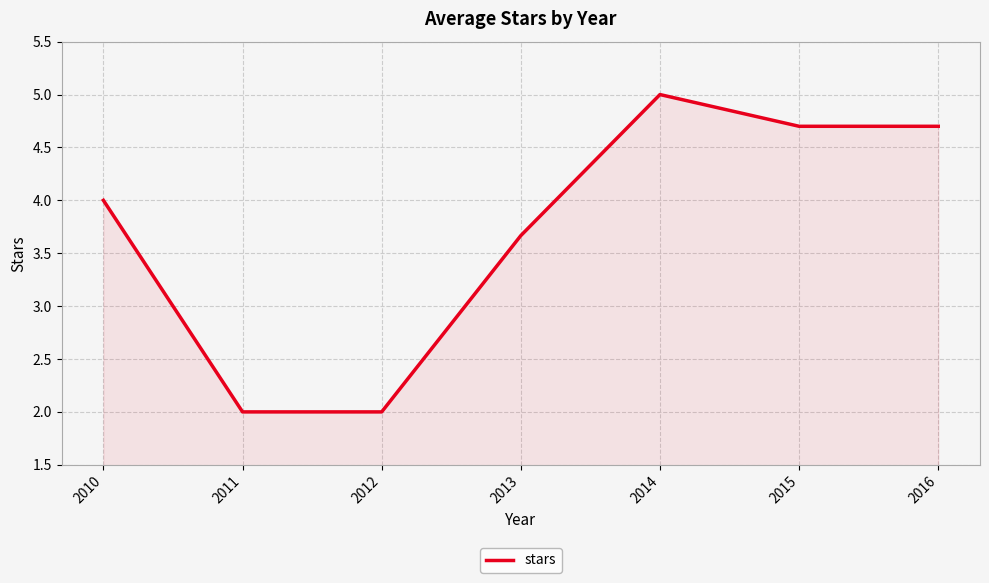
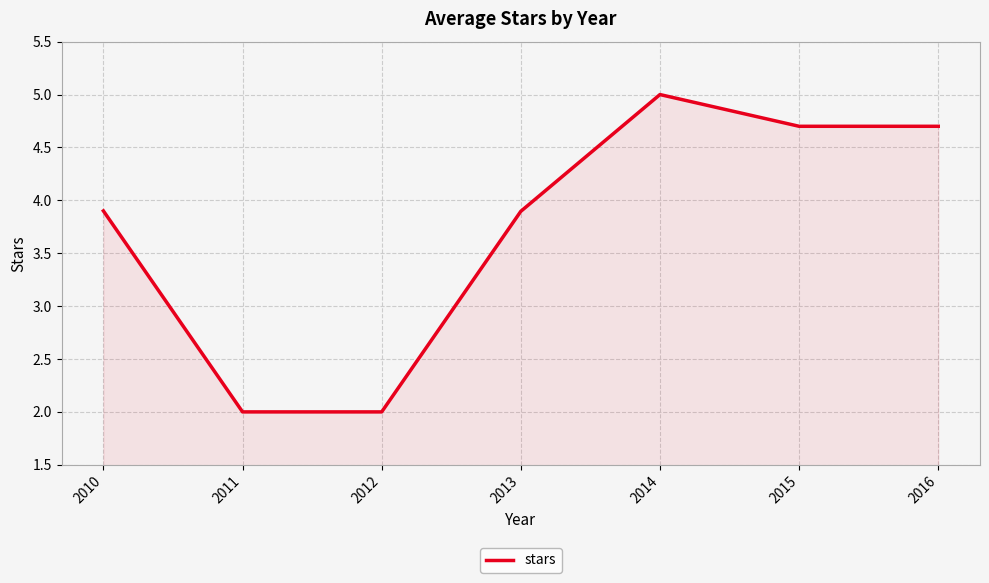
  {
-   "2010": 4.0,
+   "2010": 3.9,
    "2011": 2.00,
    "2012": 2.00,
-   "2013": 3.67,
+   "2013": 3.90,
    "2014": 5.00,
    "2015": 4.70,
    "2016": 4.70
  }
